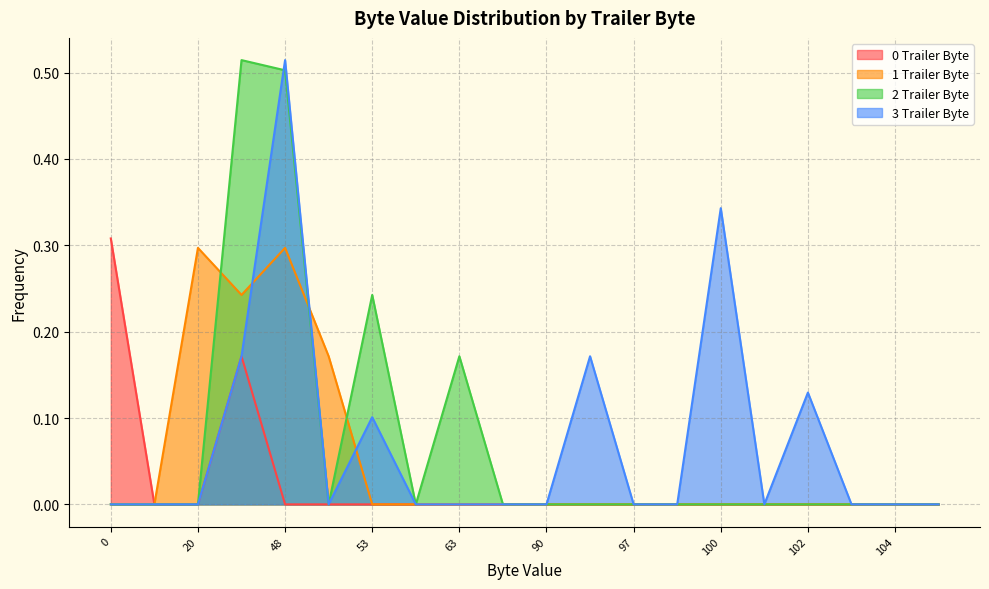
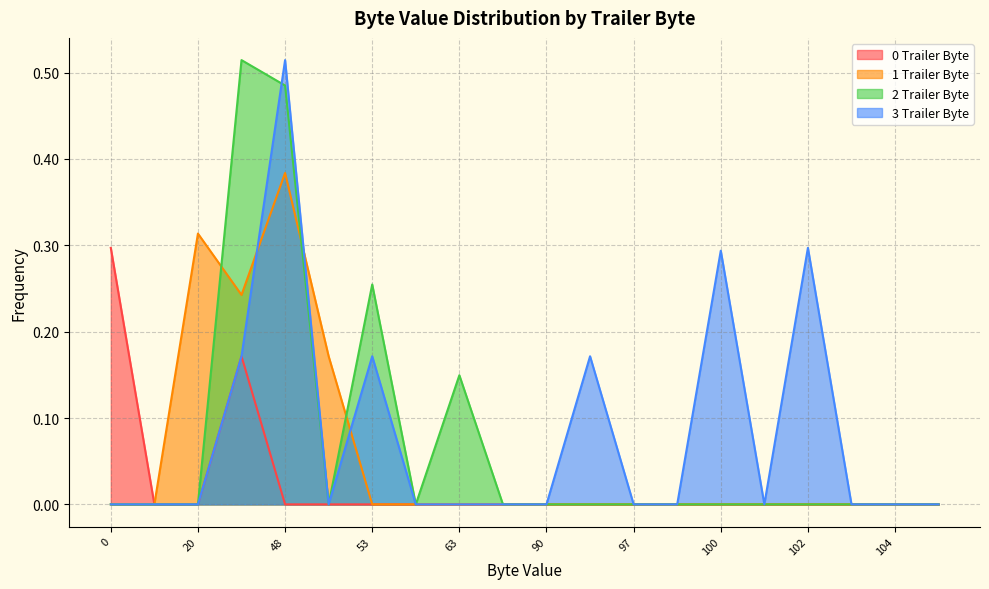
  {
    "0 Trailer Byte": {
-     "0": 0.31,
+     "0": 0.30,
      "48": 0.00
    },
    "1 Trailer Byte": {
-     "20": 0.30,
-     "48": 0.30
+     "20": 0.31,
+     "48": 0.38
    },
    "2 Trailer Byte": {
-     "48": 0.50,
-     "53": 0.24,
-     "63": 0.17
+     "48": 0.49,
+     "53": 0.25,
+     "63": 0.15
    },
    "3 Trailer Byte": {
      "48": 0.51,
-     "53": 0.10,
-     "100": 0.34,
-     "102": 0.13
+     "53": 0.17,
+     "100": 0.29,
+     "102": 0.30
    }
  }
